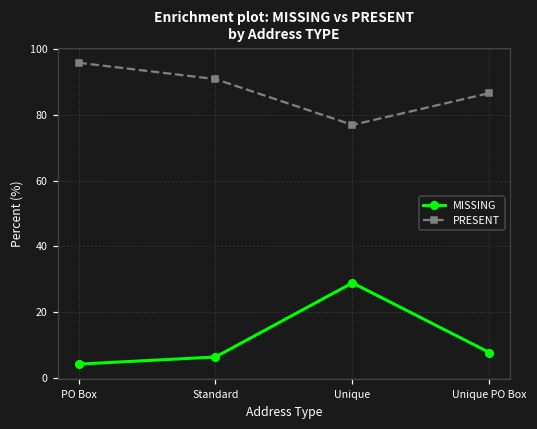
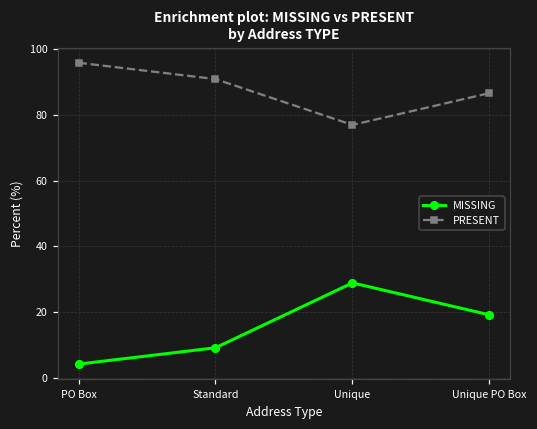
  {
    "MISSING": {
      "PO Box": 4,
-     "Standard": 6,
+     "Standard": 9,
      "Unique": 29,
-     "Unique PO Box": 8
+     "Unique PO Box": 19
    },
    "PRESENT": {
      "PO Box": 96,
      "Standard": 91,
      "Unique": 77,
      "Unique PO Box": 87
    }
  }
